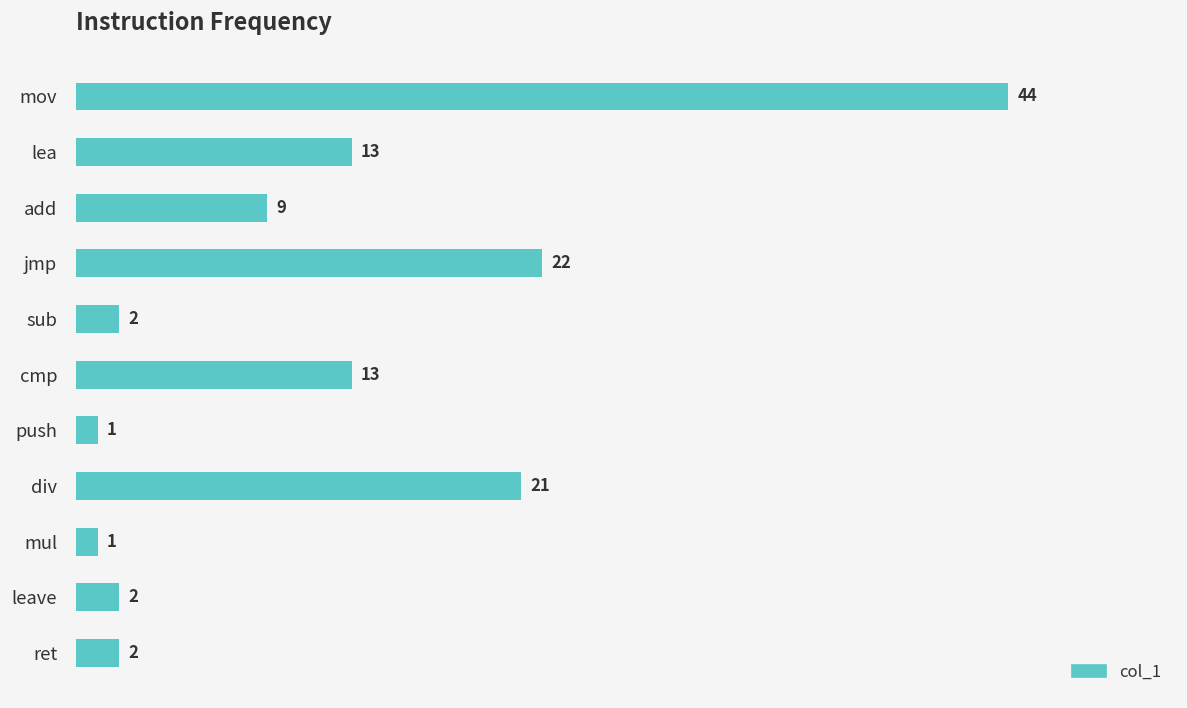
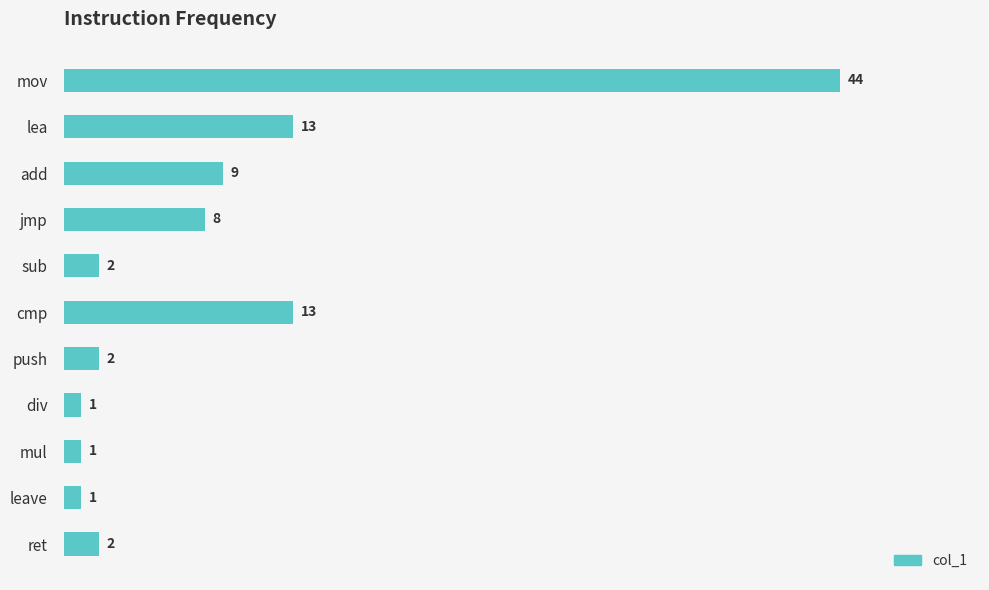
  {
    "mov": 44,
    "lea": 13,
    "add": 9,
-   "jmp": 22,
+   "jmp": 8,
    "sub": 2,
    "cmp": 13,
-   "push": 1,
-   "div": 21,
+   "push": 2,
+   "div": 1,
    "mul": 1,
-   "leave": 2,
+   "leave": 1,
    "ret": 2
  }
